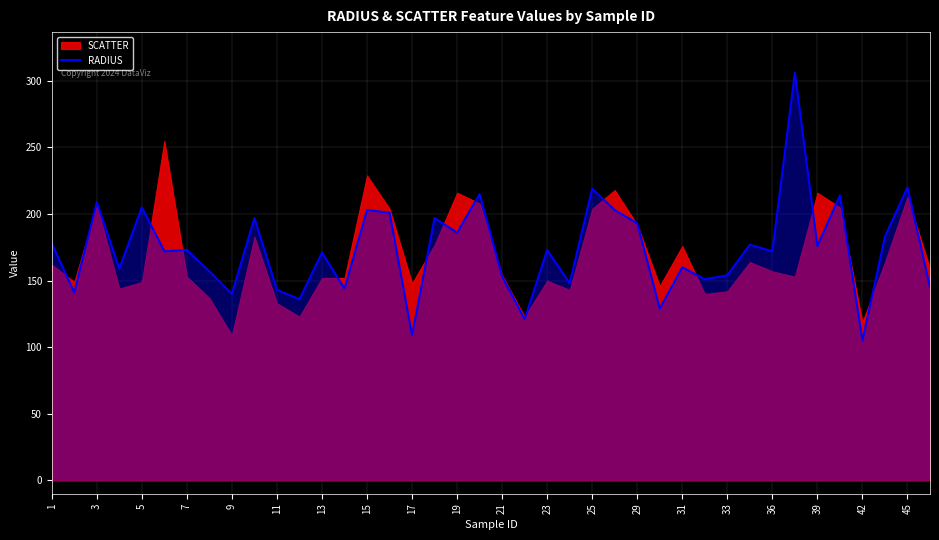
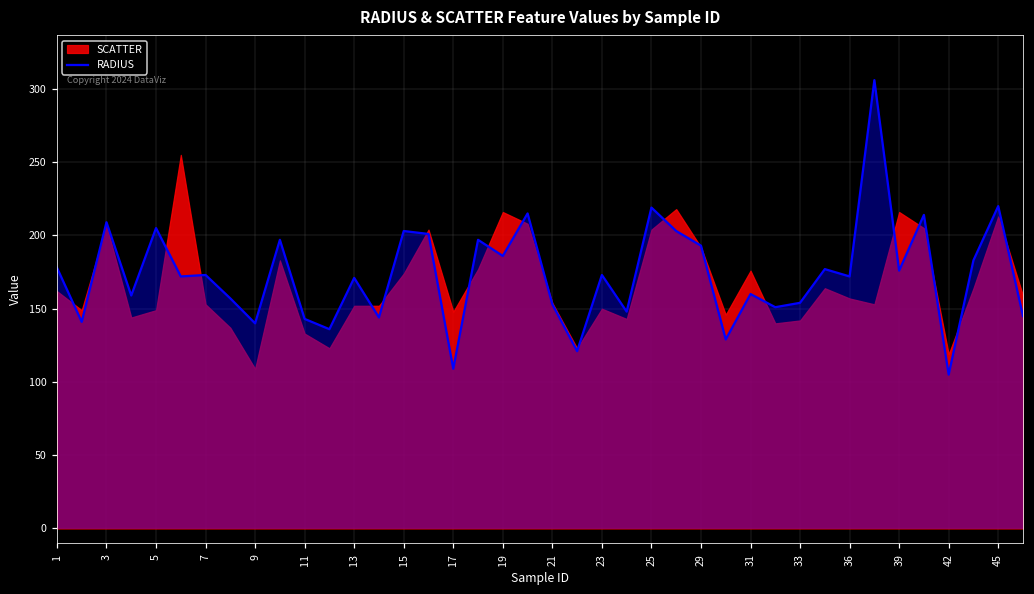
  {
    "SCATTER": {
      "1": 162,
      "3": 207,
      "5": 149,
      "7": 153,
      "9": 109,
      "11": 133,
      "13": 152,
-     "15": 229,
+     "15": 174,
      "17": 148,
      "19": 216,
      "23": 150,
      "25": 204,
      "31": 176,
      "33": 142,
      "36": 157,
      "39": 216,
      "42": 119,
      "45": 213
    },
    "RADIUS": {
      "1": 178,
      "3": 209,
      "5": 205,
      "7": 173,
      "9": 140,
      "11": 143,
      "13": 171,
      "15": 203,
      "17": 109,
      "19": 186,
      "23": 173,
      "25": 219,
      "31": 160,
      "33": 154,
      "36": 172,
      "39": 176,
      "42": 105,
      "45": 220
    }
  }
